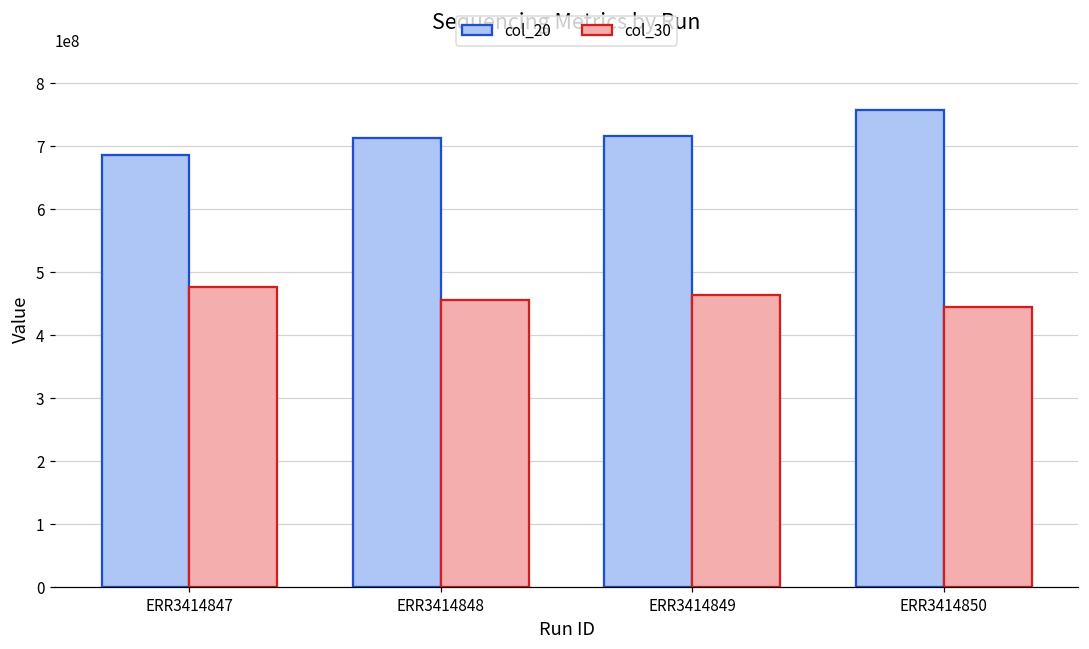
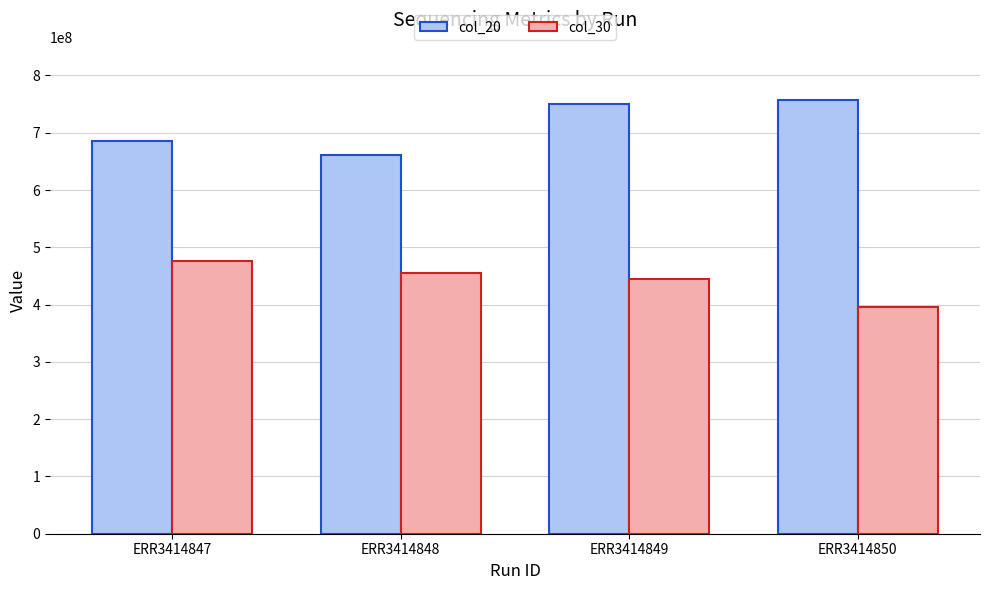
  {
    "col_20": {
      "ERR3414847": 690000000,
-     "ERR3414848": 710000000,
-     "ERR3414849": 720000000,
+     "ERR3414848": 660000000,
+     "ERR3414849": 750000000,
      "ERR3414850": 760000000
    },
    "col_30": {
      "ERR3414847": 480000000,
      "ERR3414848": 460000000,
-     "ERR3414849": 460000000,
-     "ERR3414850": 440000000
+     "ERR3414849": 440000000,
+     "ERR3414850": 400000000
    }
  }
